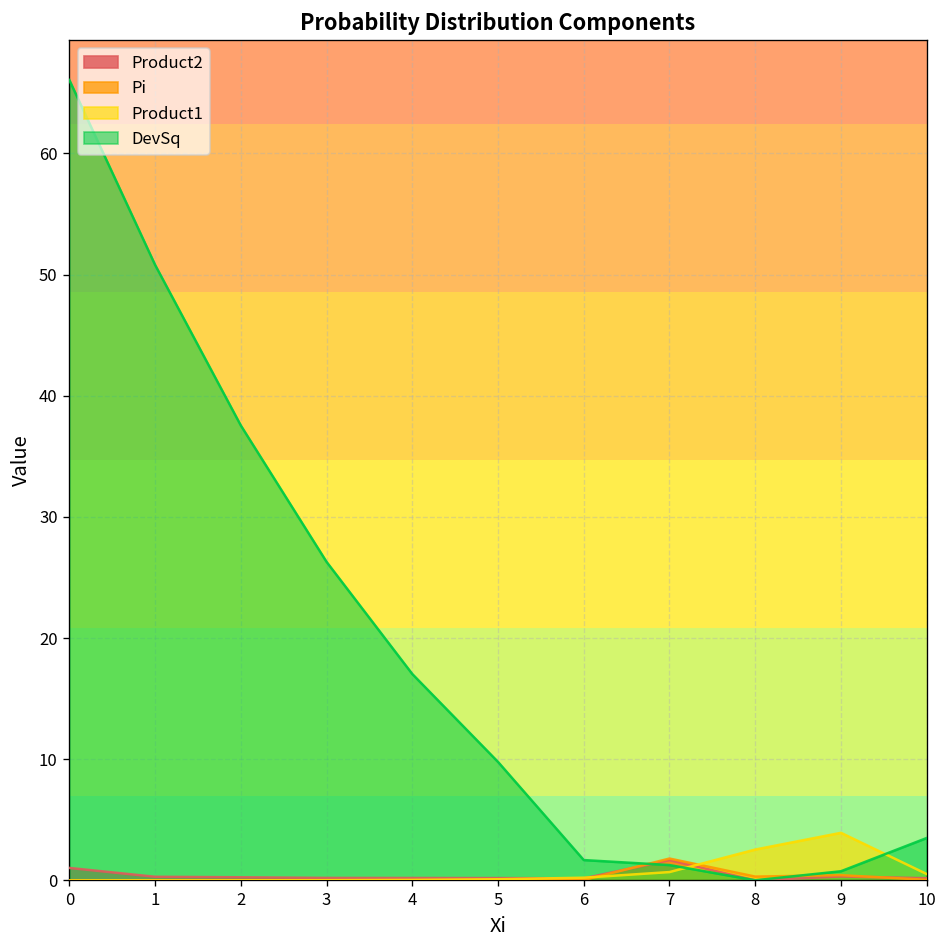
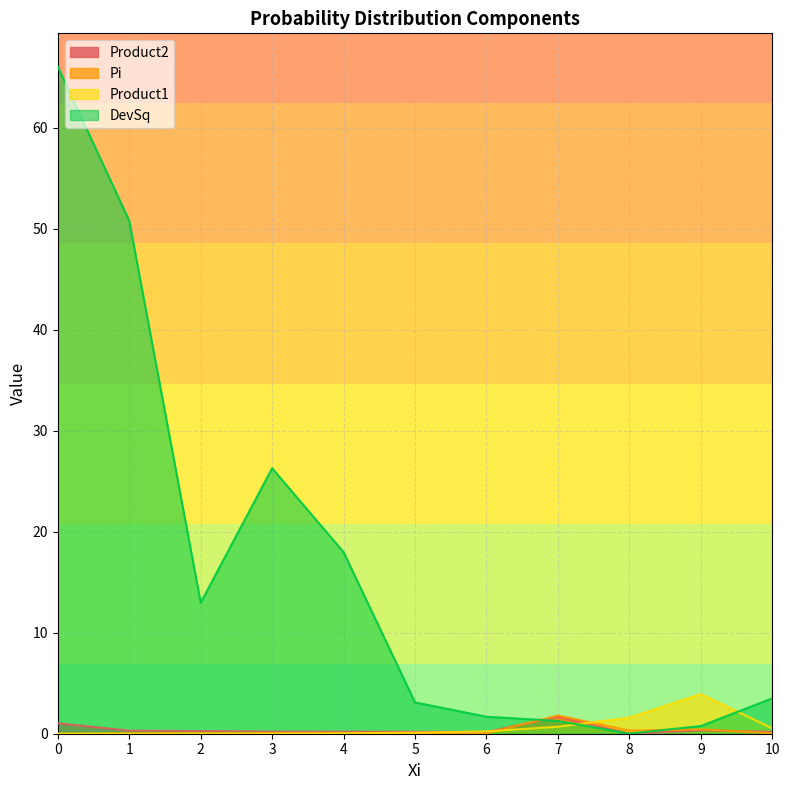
  {
    "Product2": {
      "0": 1.0,
      "1": 0.3
    },
    "Pi": {
      "8": 0.3
    },
    "Product1": {
      "7": 0.7,
-     "8": 2.6,
+     "8": 1.6,
      "9": 3.9,
      "10": 0.5
    },
    "DevSq": {
      "0": 66.1,
      "1": 50.8,
-     "2": 37.6,
+     "2": 13.0,
      "3": 26.3,
-     "4": 17.0,
-     "5": 9.8,
+     "4": 18.0,
+     "5": 3.1,
      "6": 1.7,
      "7": 1.3,
      "9": 0.8,
      "10": 3.5
    }
  }
